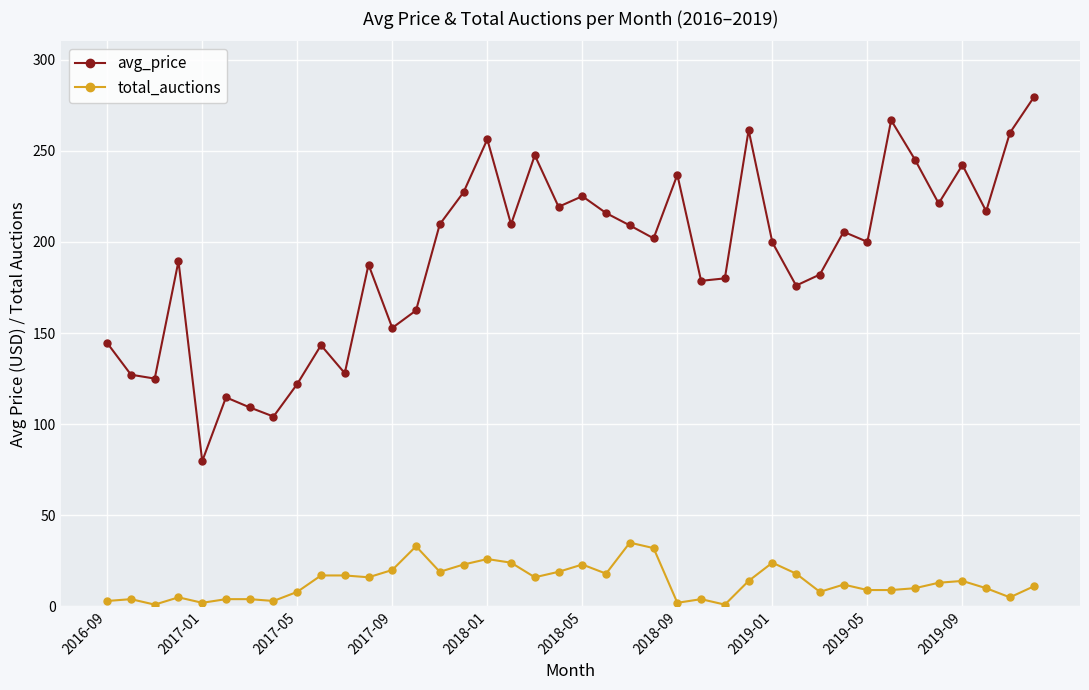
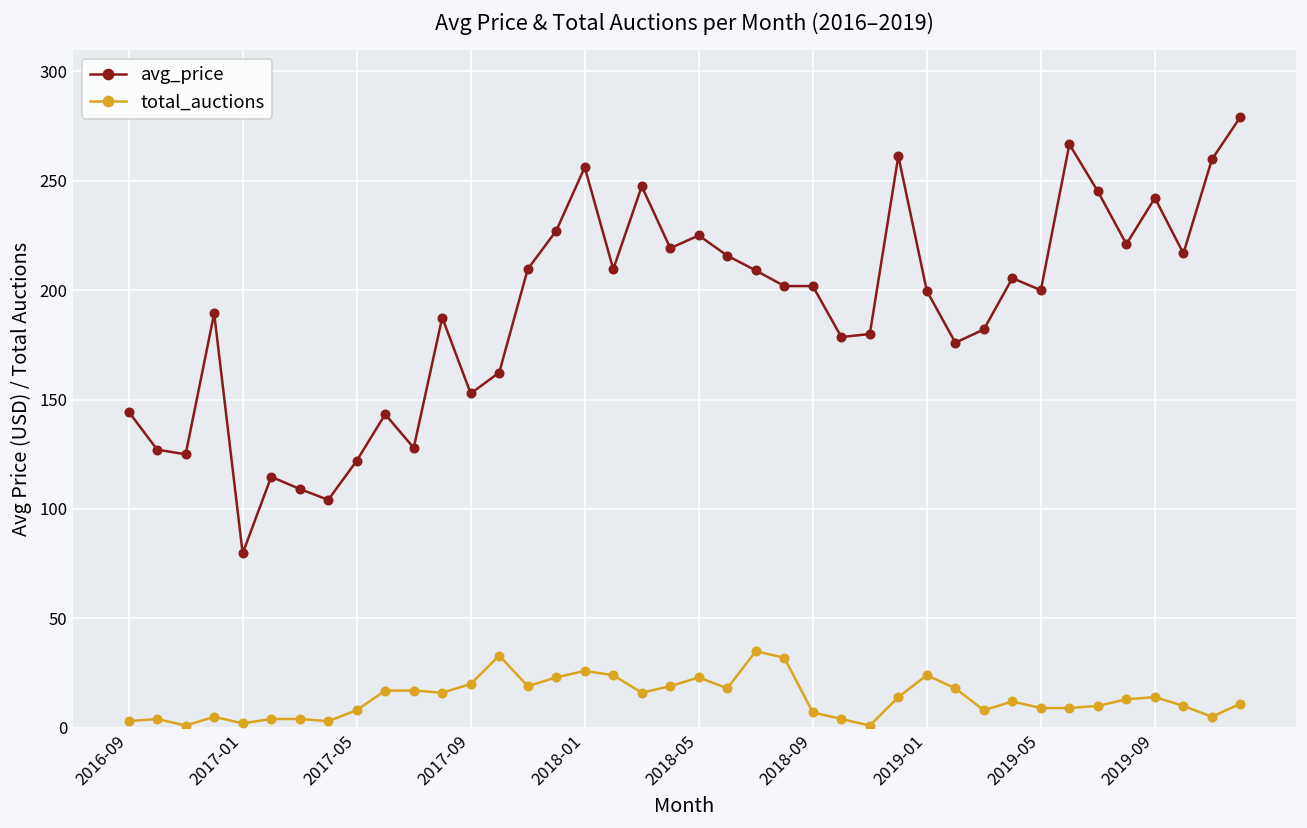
  {
    "avg_price": {
      "2016-09": 145,
      "2017-01": 80,
      "2017-05": 122,
      "2017-09": 153,
      "2018-01": 256,
      "2018-05": 225,
-     "2018-09": 237,
+     "2018-09": 202,
      "2019-01": 200,
      "2019-05": 200,
      "2019-09": 242
    },
    "total_auctions": {
      "2016-09": 3,
      "2017-01": 2,
      "2017-05": 8,
      "2017-09": 20,
      "2018-01": 26,
      "2018-05": 23,
-     "2018-09": 2,
+     "2018-09": 7,
      "2019-01": 24,
      "2019-05": 9,
      "2019-09": 14
    }
  }
